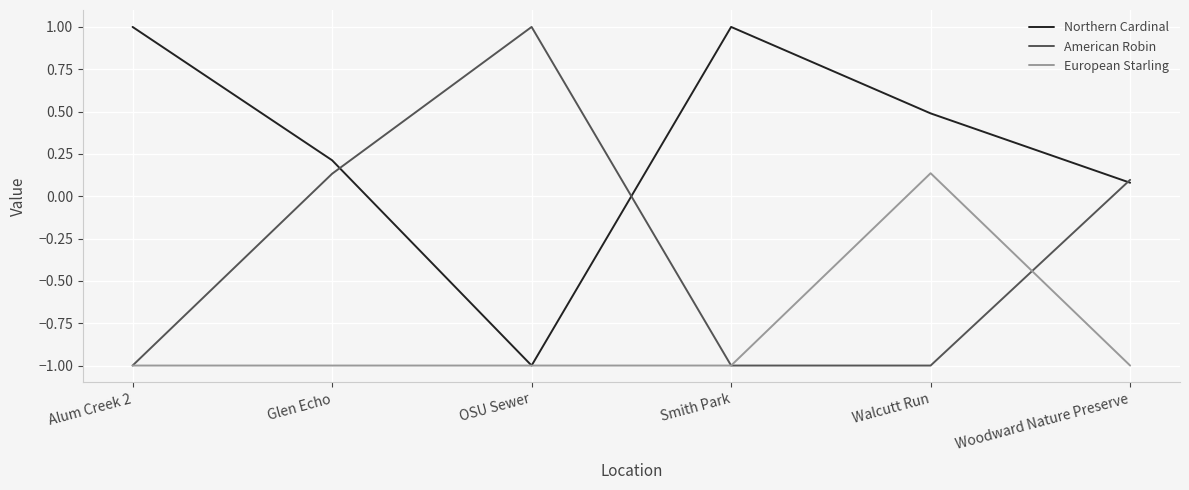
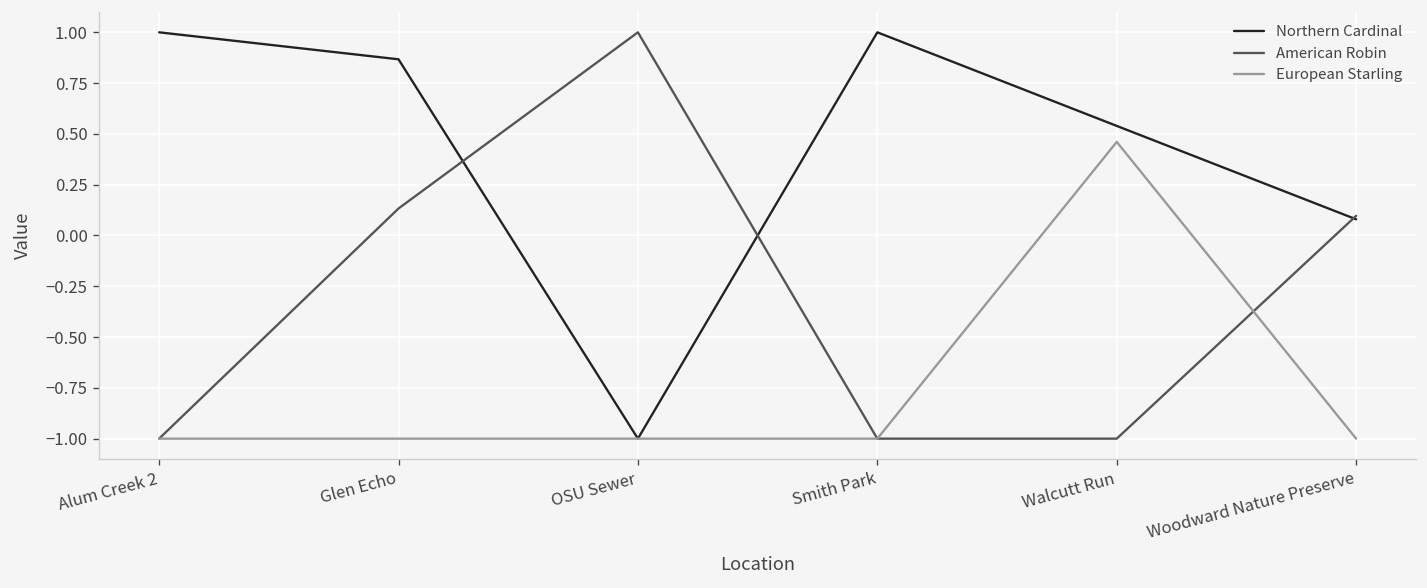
  {
    "Northern Cardinal": {
      "Alum Creek 2": 1.00,
-     "Glen Echo": 0.21,
+     "Glen Echo": 0.87,
      "Smith Park": 1.00,
-     "Walcutt Run": 0.49,
+     "Walcutt Run": 0.54,
      "Woodward Nature Preserve": 0.08
    },
    "American Robin": {
      "Glen Echo": 0.13,
      "OSU Sewer": 1.00,
      "Walcutt Run": -1.00,
      "Woodward Nature Preserve": 0.10
    },
    "European Starling": {
      "Glen Echo": -1.00,
-     "Walcutt Run": 0.14,
+     "Walcutt Run": 0.46,
      "Woodward Nature Preserve": -1.00
    }
  }
